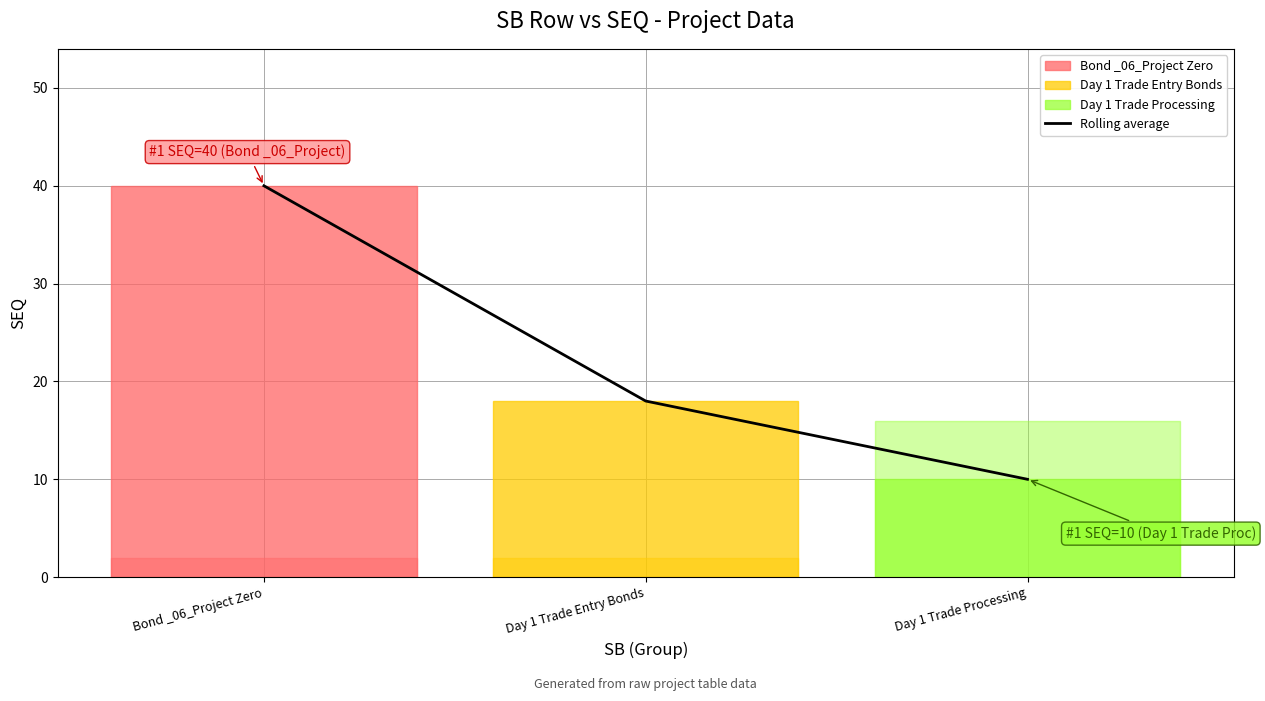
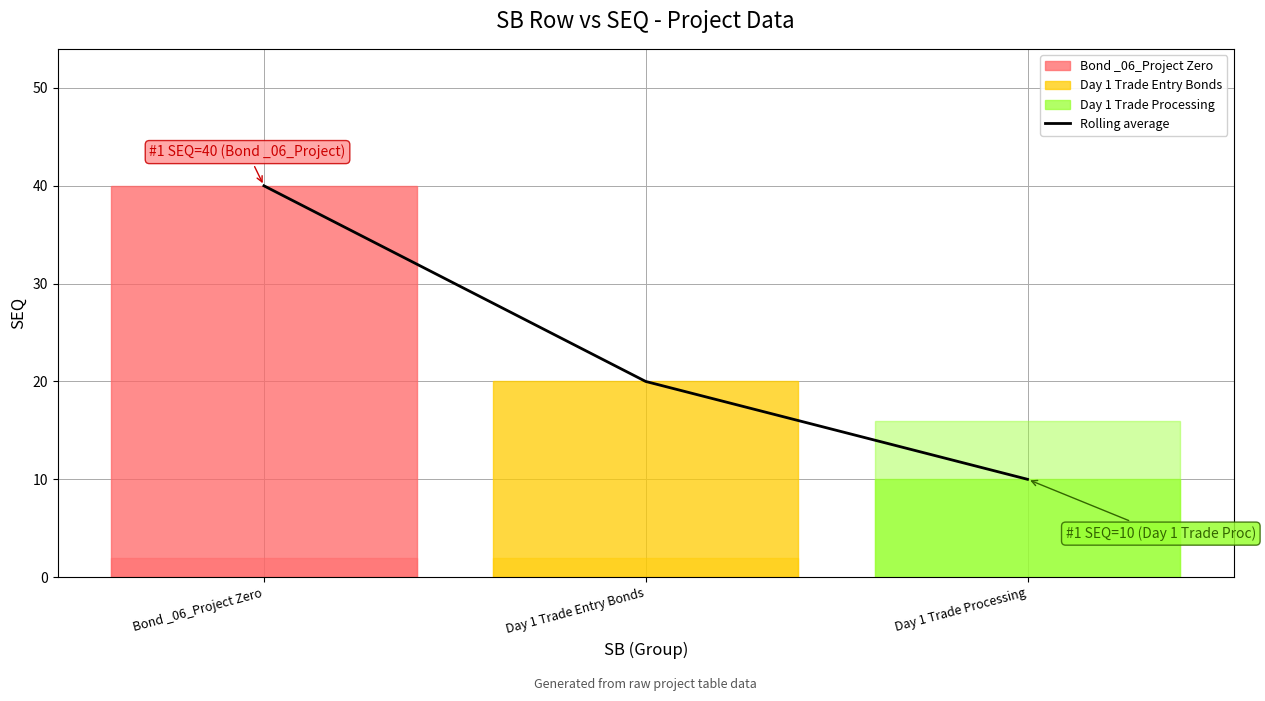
  {
-   "Day 1 Trade Entry Bonds": 18
+   "Day 1 Trade Entry Bonds": 20
  }
